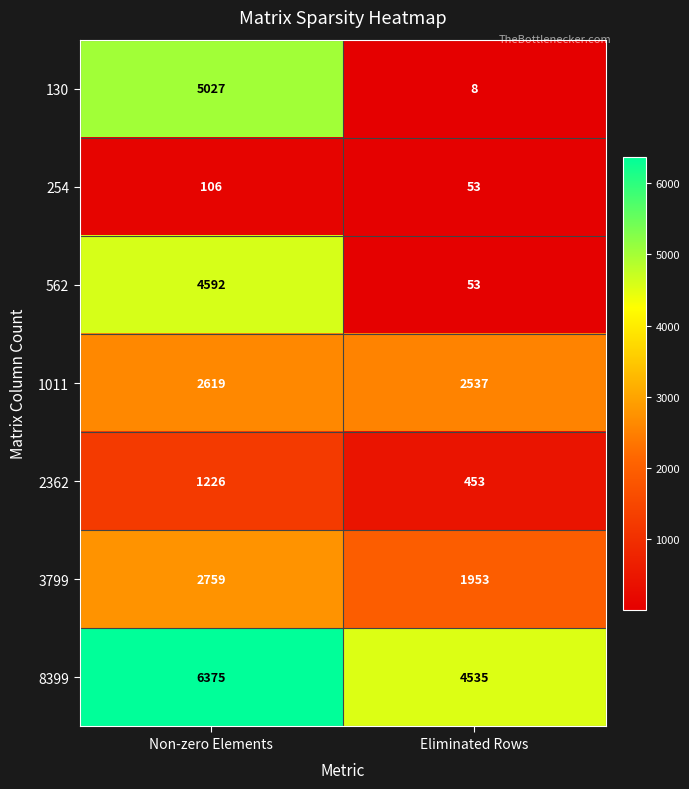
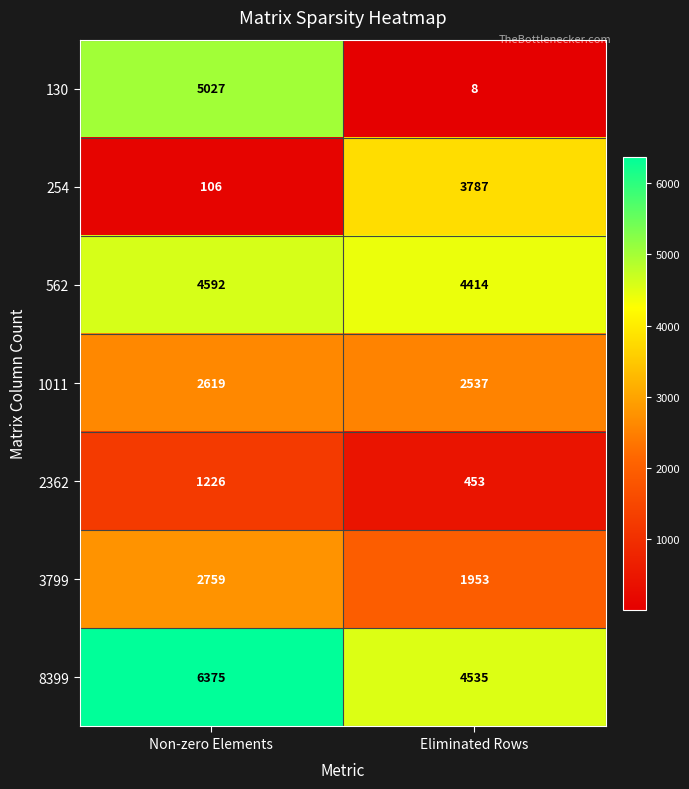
  {
    "130": {
      "Non-zero Elements": 5027,
      "Eliminated Rows": 8
    },
    "254": {
      "Non-zero Elements": 106,
-     "Eliminated Rows": 53
+     "Eliminated Rows": 3787
    },
    "562": {
      "Non-zero Elements": 4592,
-     "Eliminated Rows": 53
+     "Eliminated Rows": 4414
    },
    "1011": {
      "Non-zero Elements": 2619,
      "Eliminated Rows": 2537
    },
    "2362": {
      "Non-zero Elements": 1226,
      "Eliminated Rows": 453
    },
    "3799": {
      "Non-zero Elements": 2759,
      "Eliminated Rows": 1953
    },
    "8399": {
      "Non-zero Elements": 6375,
      "Eliminated Rows": 4535
    }
  }
